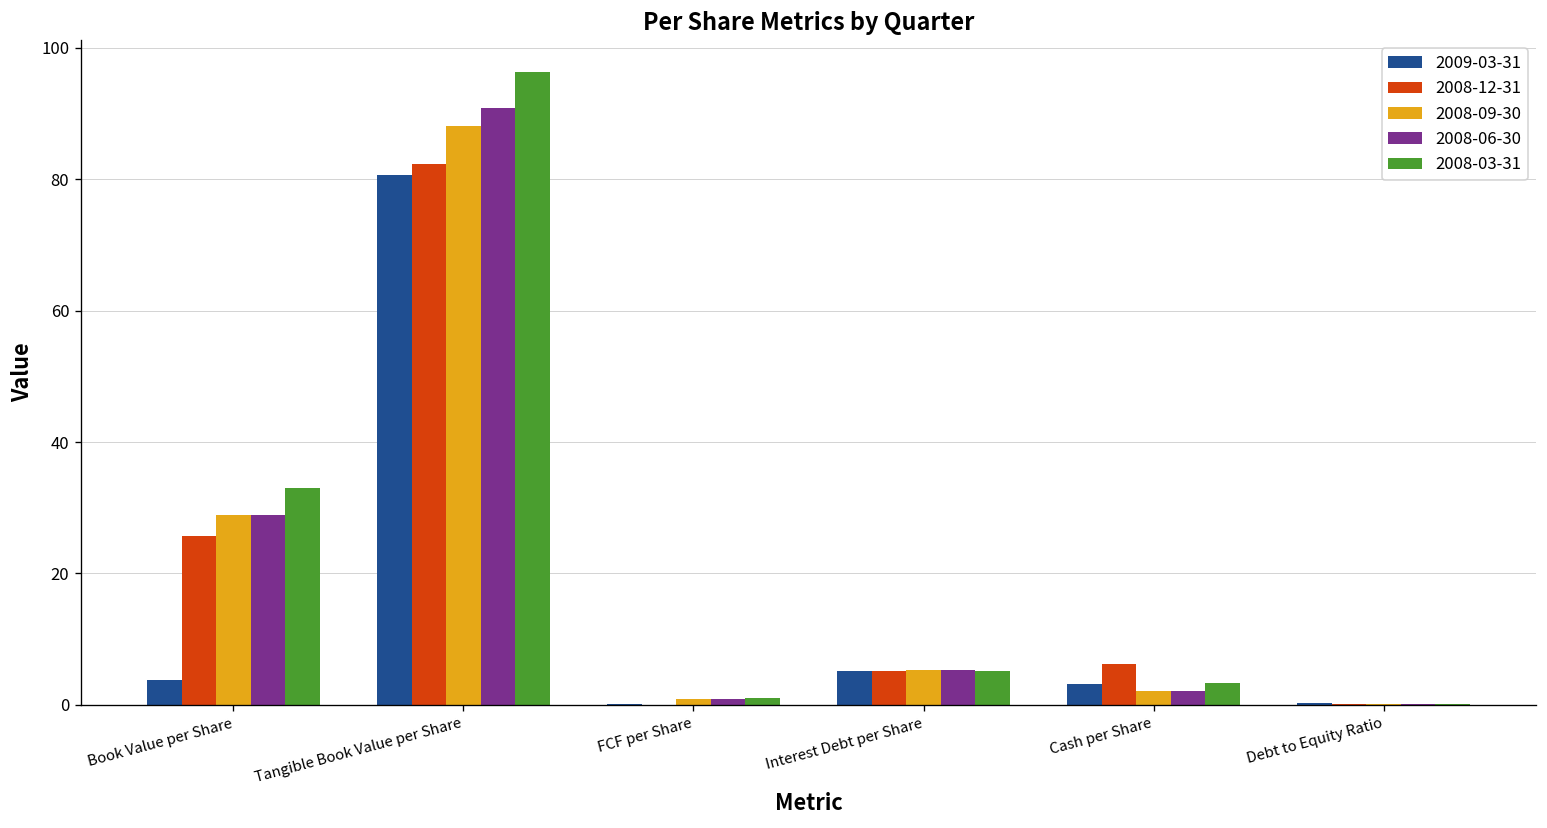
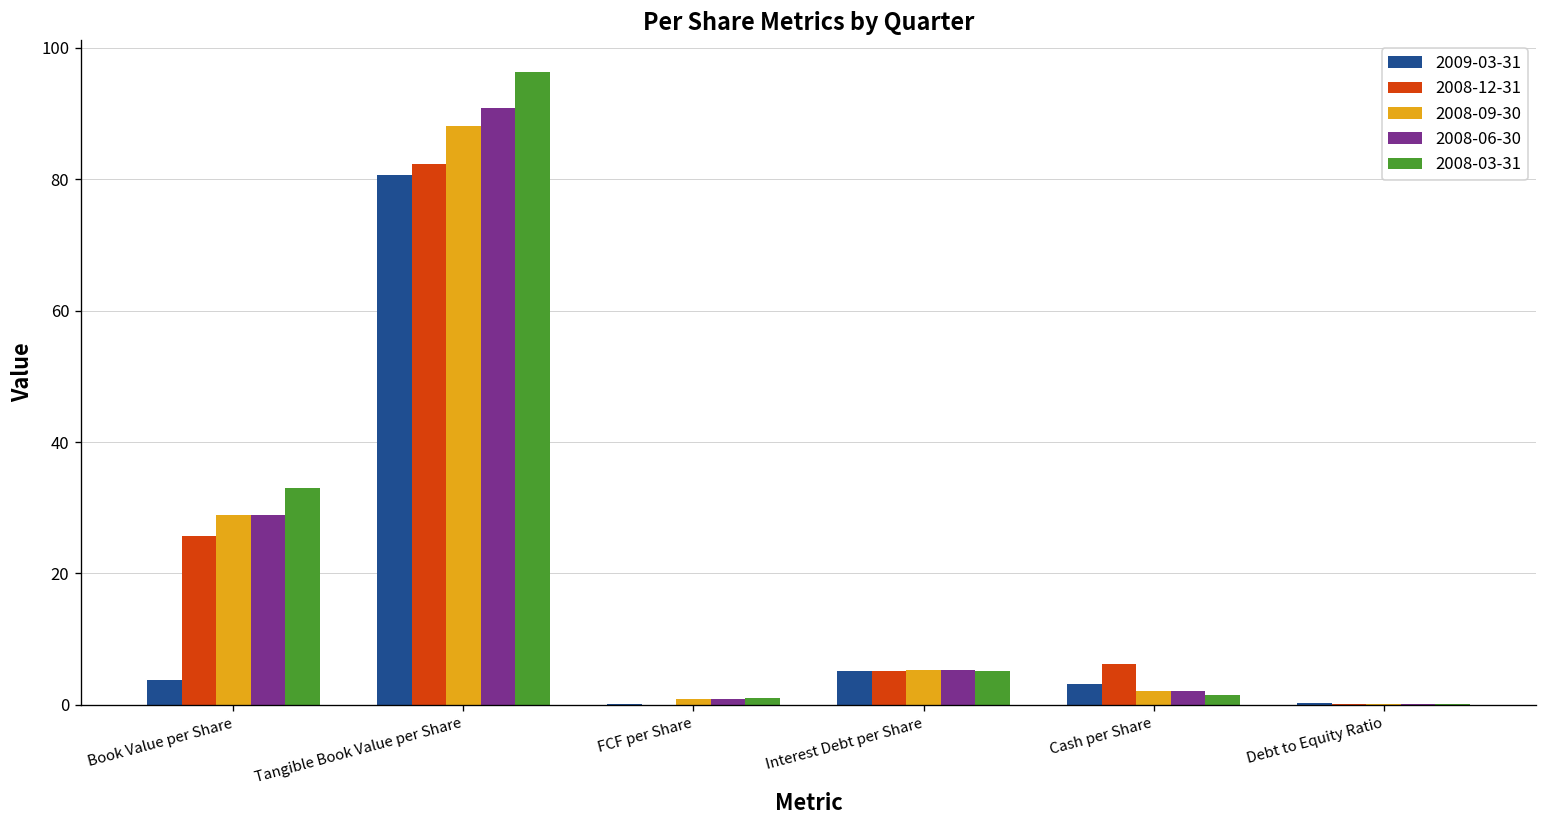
  {
    "2009-03-31": {
      "Book Value per Share": 4,
      "Tangible Book Value per Share": 81,
      "Interest Debt per Share": 5,
      "Cash per Share": 3
    },
    "2008-12-31": {
      "Book Value per Share": 26,
      "Tangible Book Value per Share": 82,
      "FCF per Share": 0,
      "Interest Debt per Share": 5,
      "Cash per Share": 6
    },
    "2008-09-30": {
      "Book Value per Share": 29,
      "Tangible Book Value per Share": 88,
      "FCF per Share": 1,
      "Interest Debt per Share": 5,
      "Cash per Share": 2
    },
    "2008-06-30": {
      "Book Value per Share": 29,
      "Tangible Book Value per Share": 91,
      "FCF per Share": 1,
      "Interest Debt per Share": 5,
      "Cash per Share": 2
    },
    "2008-03-31": {
      "Book Value per Share": 33,
      "Tangible Book Value per Share": 96,
      "FCF per Share": 1,
      "Interest Debt per Share": 5,
-     "Cash per Share": 3
+     "Cash per Share": 1
    }
  }
